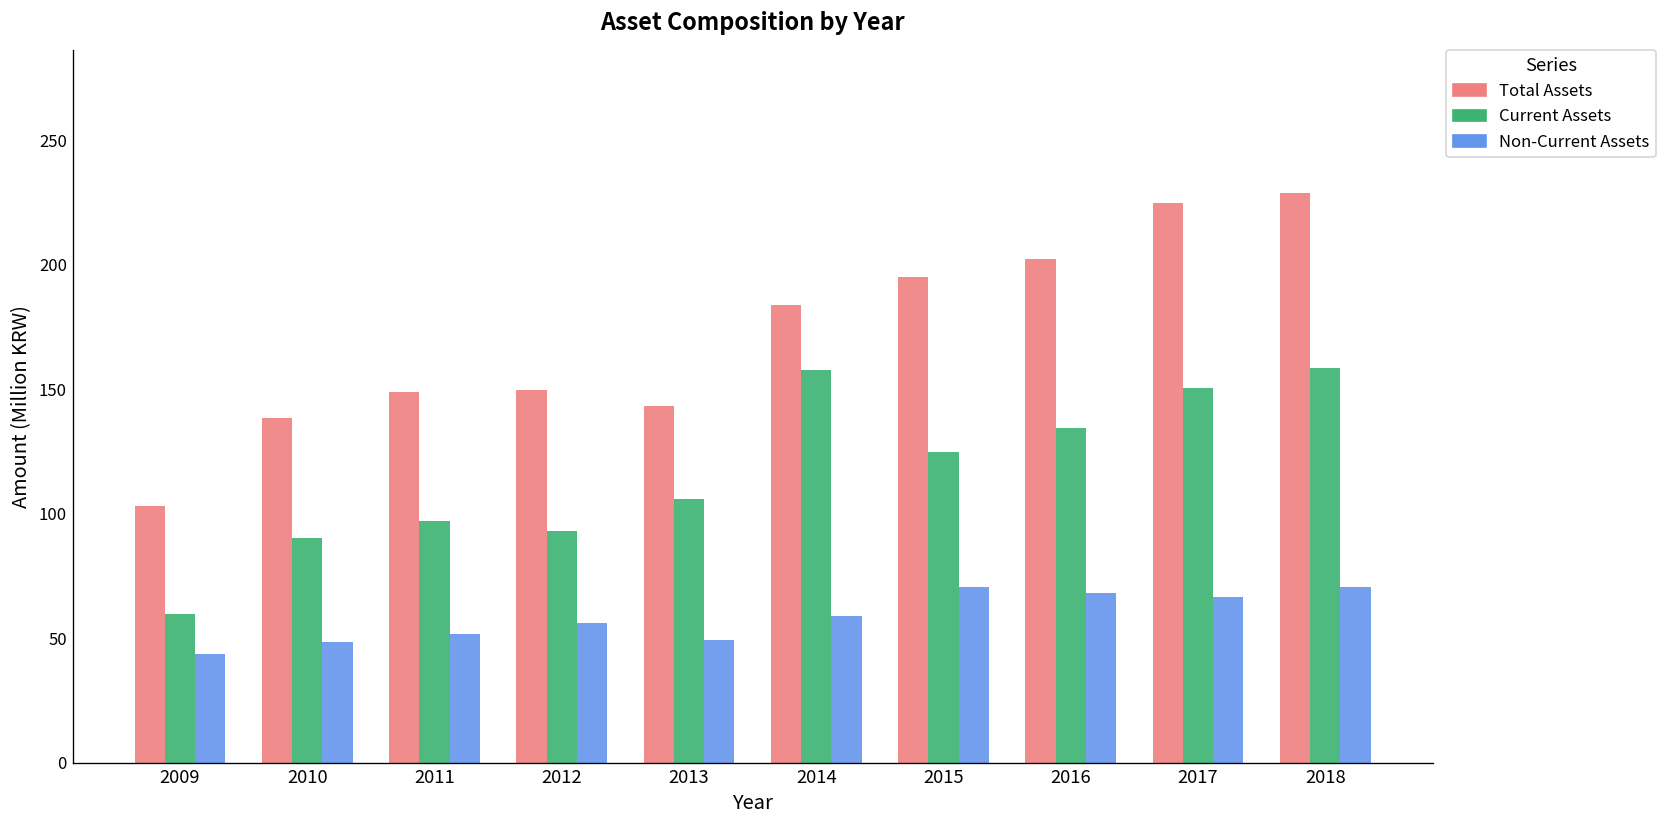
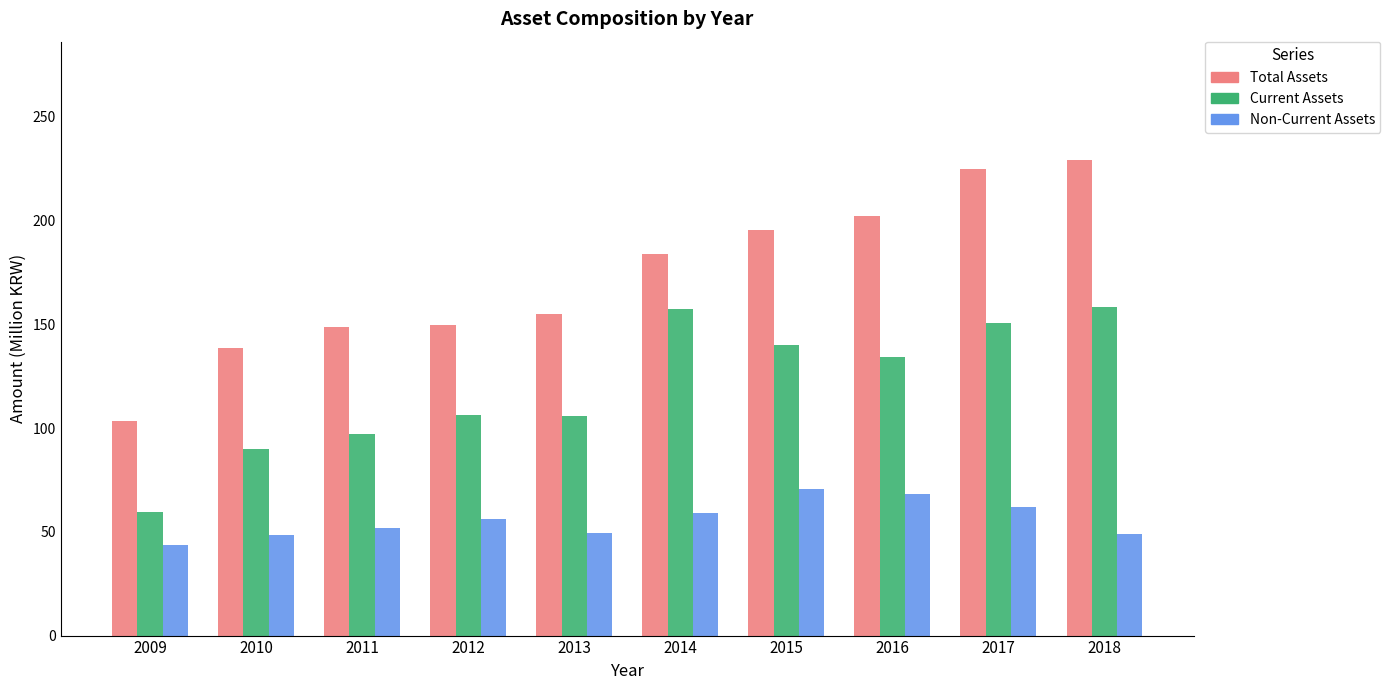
  {
    "Total Assets": {
      "2009": 103,
      "2010": 139,
      "2011": 149,
      "2012": 150,
-     "2013": 143,
+     "2013": 155,
      "2014": 184,
      "2015": 195,
      "2016": 202,
      "2017": 225,
      "2018": 229
    },
    "Current Assets": {
      "2009": 60,
      "2010": 90,
      "2011": 97,
-     "2012": 93,
+     "2012": 106,
      "2013": 106,
      "2014": 158,
-     "2015": 125,
+     "2015": 140,
      "2016": 134,
      "2017": 150,
      "2018": 159
    },
    "Non-Current Assets": {
      "2009": 44,
      "2010": 48,
      "2011": 52,
      "2012": 56,
      "2013": 49,
      "2014": 59,
      "2015": 71,
      "2016": 68,
-     "2017": 66,
-     "2018": 70
+     "2017": 62,
+     "2018": 49
    }
  }
